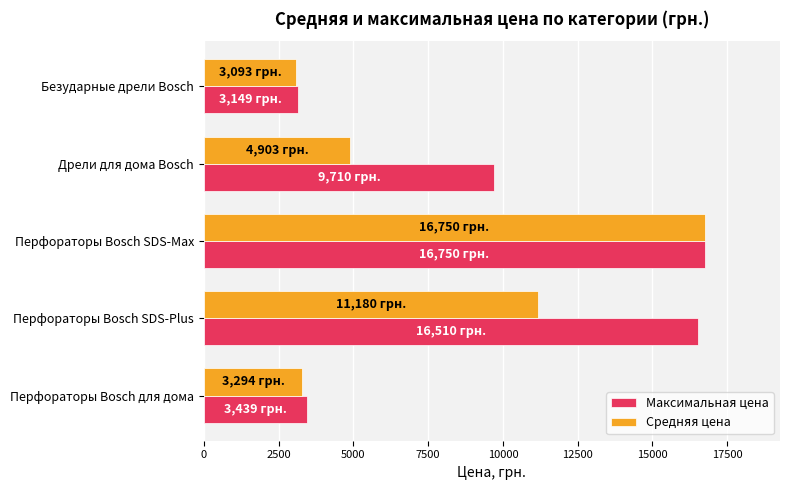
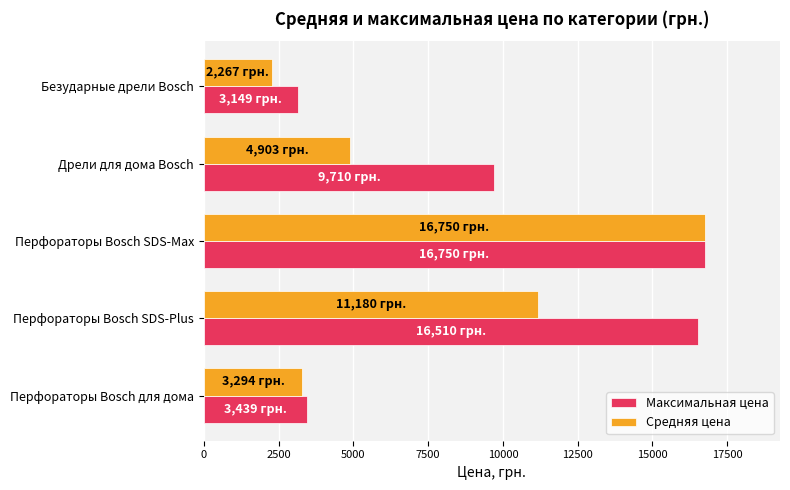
  {
    "Максимальная цена": {
      "Безударные дрели Bosch": "3,149",
      "Дрели для дома Bosch": "9,710",
      "Перфораторы Bosch SDS-Max": "16,750",
      "Перфораторы Bosch SDS-Plus": "16,510",
      "Перфораторы Bosch для дома": "3,439"
    },
    "Средняя цена": {
-     "Безударные дрели Bosch": "3,093",
+     "Безударные дрели Bosch": "2,267",
      "Дрели для дома Bosch": "4,903",
      "Перфораторы Bosch SDS-Max": "16,750",
      "Перфораторы Bosch SDS-Plus": "11,180",
      "Перфораторы Bosch для дома": "3,294"
    }
  }
